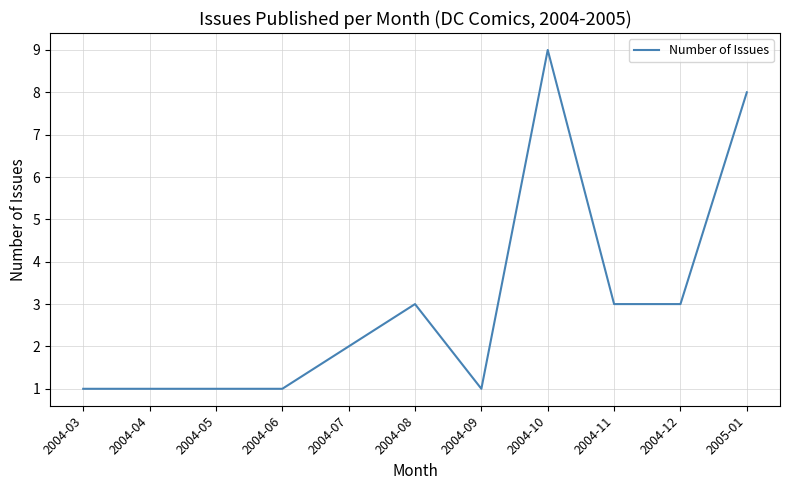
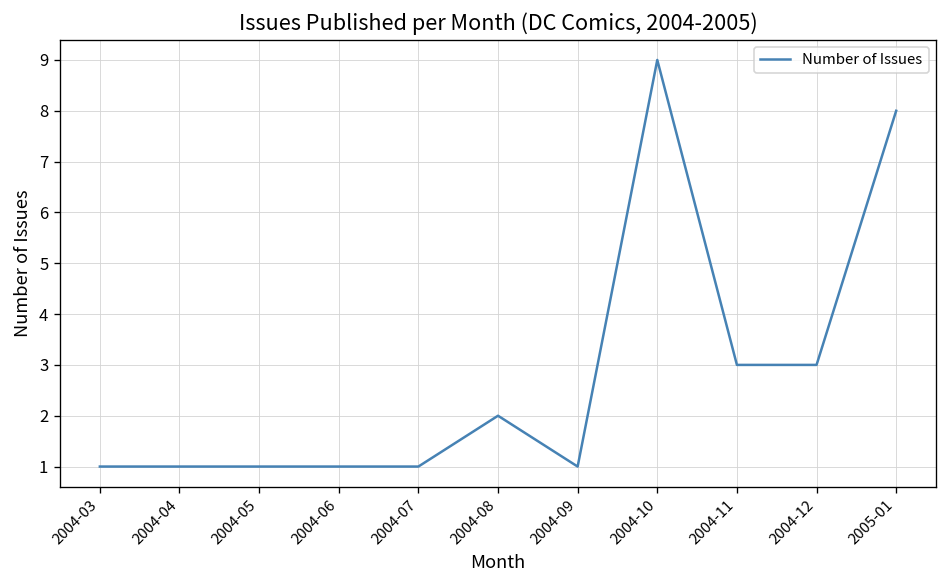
  {
    "2004-03": 1,
    "2004-04": 1,
    "2004-05": 1,
    "2004-06": 1,
-   "2004-07": 2,
-   "2004-08": 3,
+   "2004-07": 1,
+   "2004-08": 2,
    "2004-09": 1,
    "2004-10": 9,
    "2004-11": 3,
    "2004-12": 3,
    "2005-01": 8
  }
